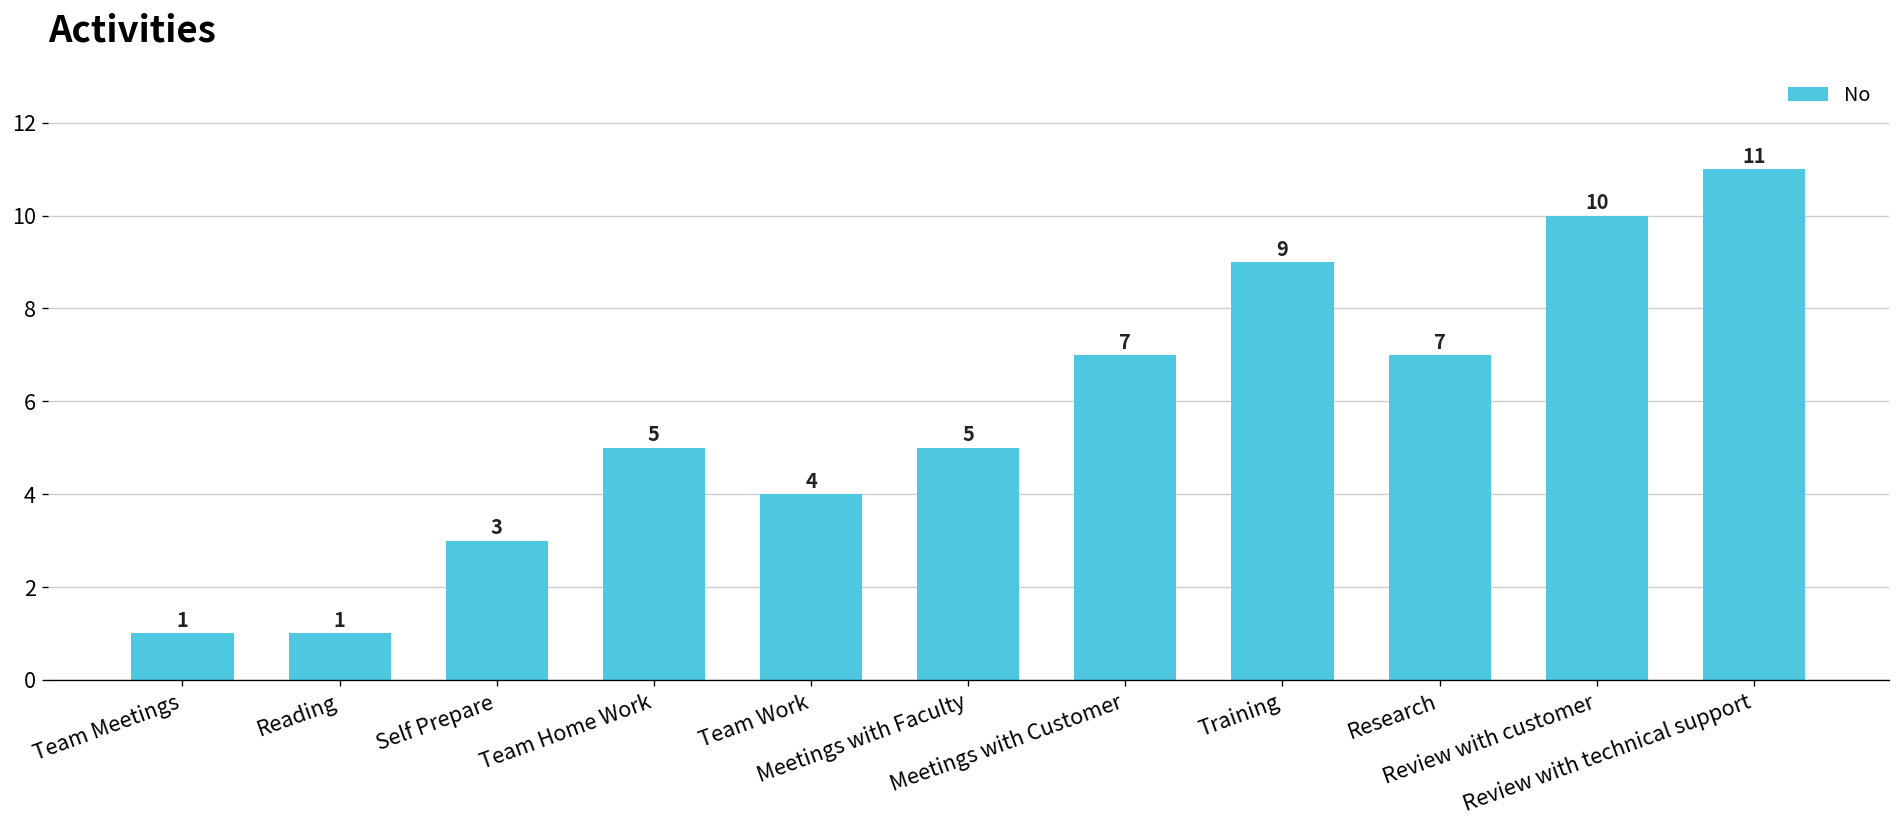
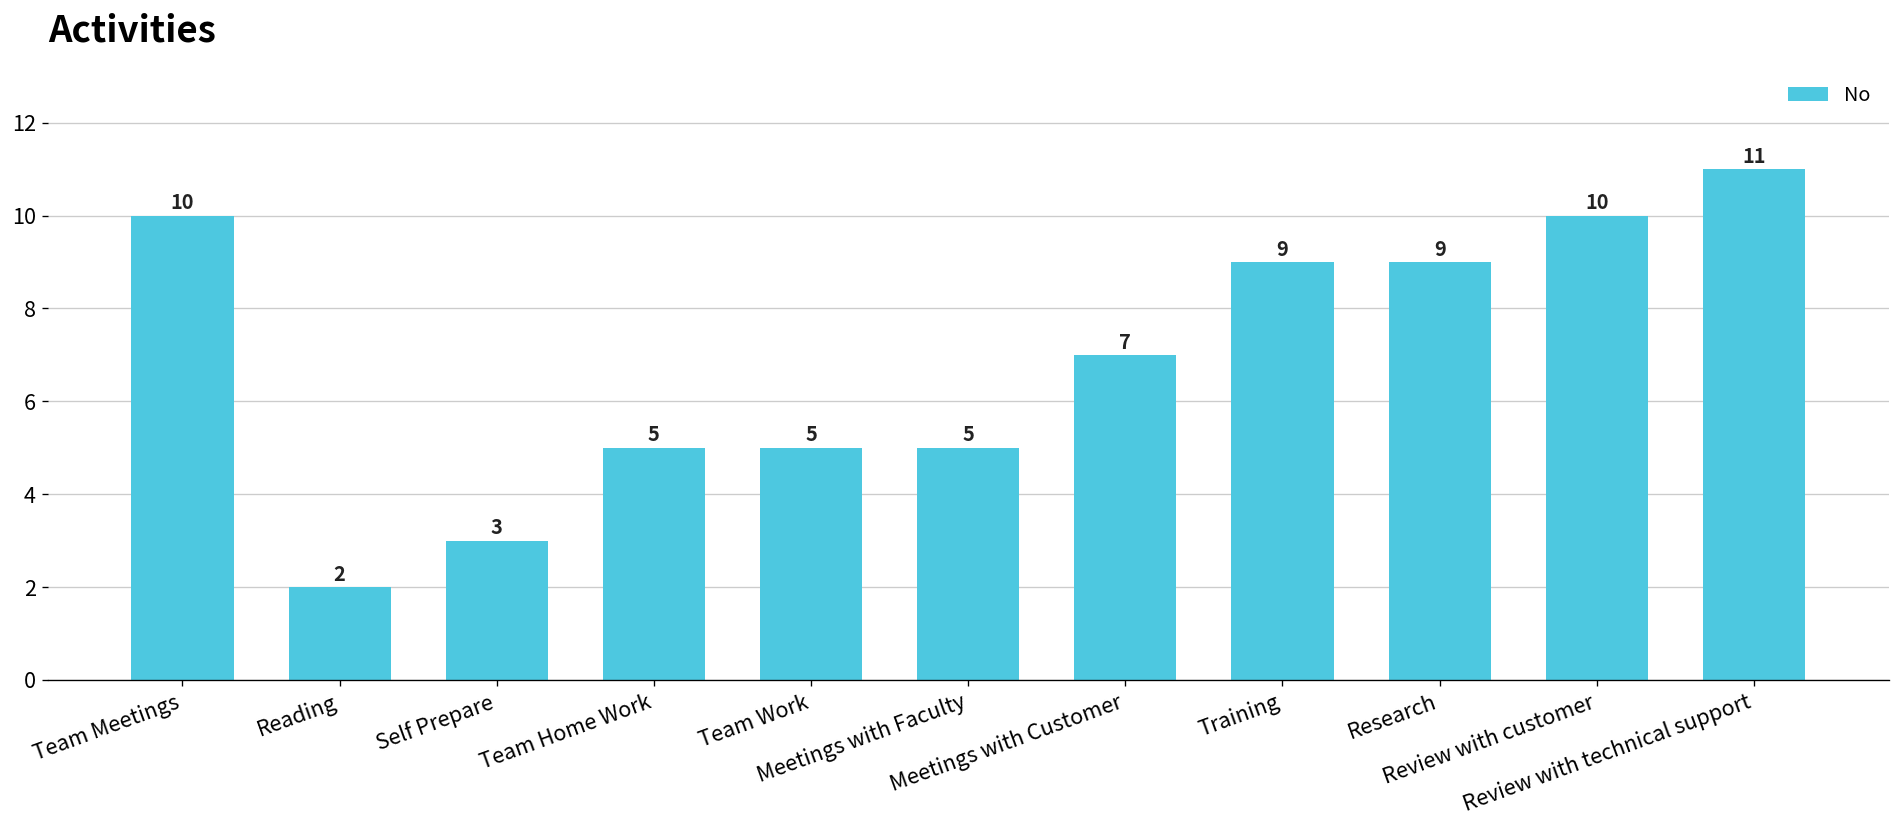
  {
-   "Team Meetings": 1,
-   "Reading": 1,
+   "Team Meetings": 10,
+   "Reading": 2,
    "Self Prepare": 3,
    "Team Home Work": 5,
-   "Team Work": 4,
+   "Team Work": 5,
    "Meetings with Faculty": 5,
    "Meetings with Customer": 7,
    "Training": 9,
-   "Research": 7,
+   "Research": 9,
    "Review with customer": 10,
    "Review with technical support": 11
  }
